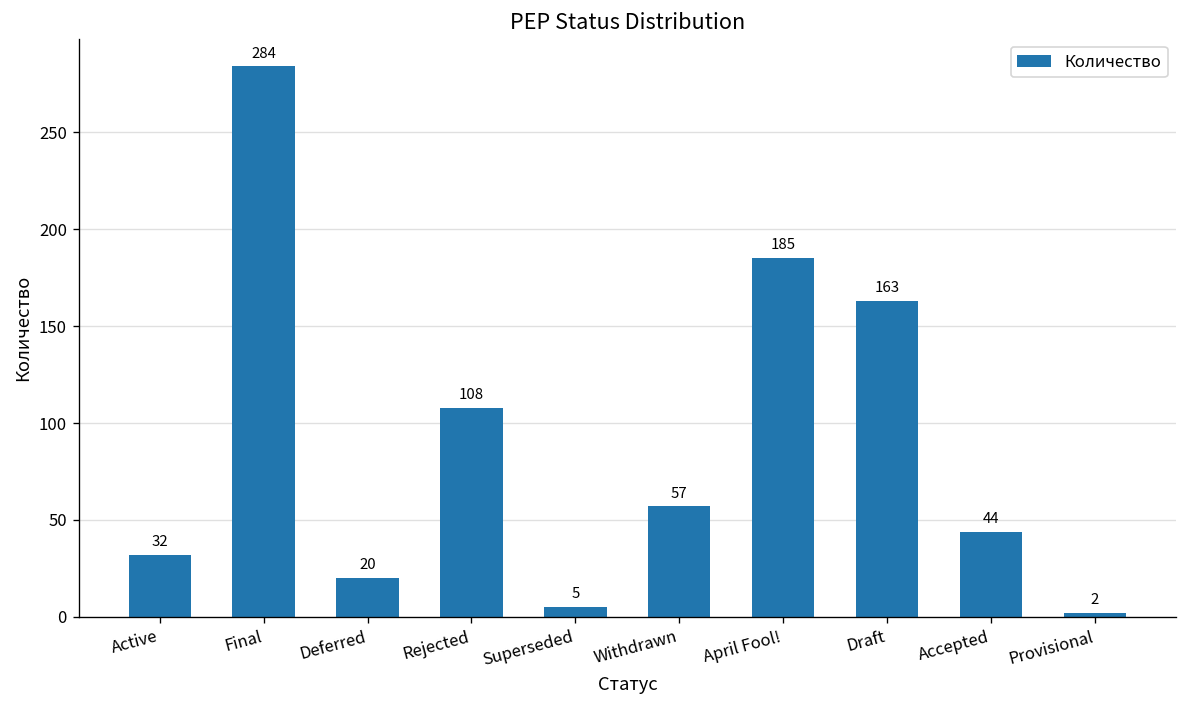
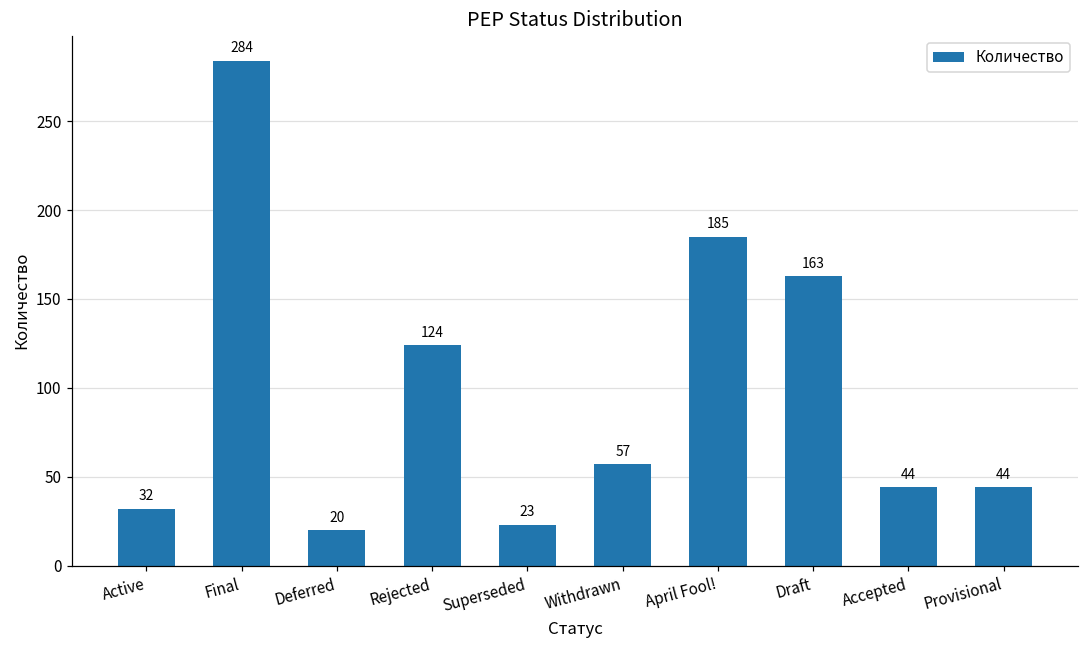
  {
    "Active": 32,
    "Final": 284,
    "Deferred": 20,
-   "Rejected": 108,
-   "Superseded": 5,
+   "Rejected": 124,
+   "Superseded": 23,
    "Withdrawn": 57,
    "April Fool!": 185,
    "Draft": 163,
    "Accepted": 44,
-   "Provisional": 2
+   "Provisional": 44
  }
